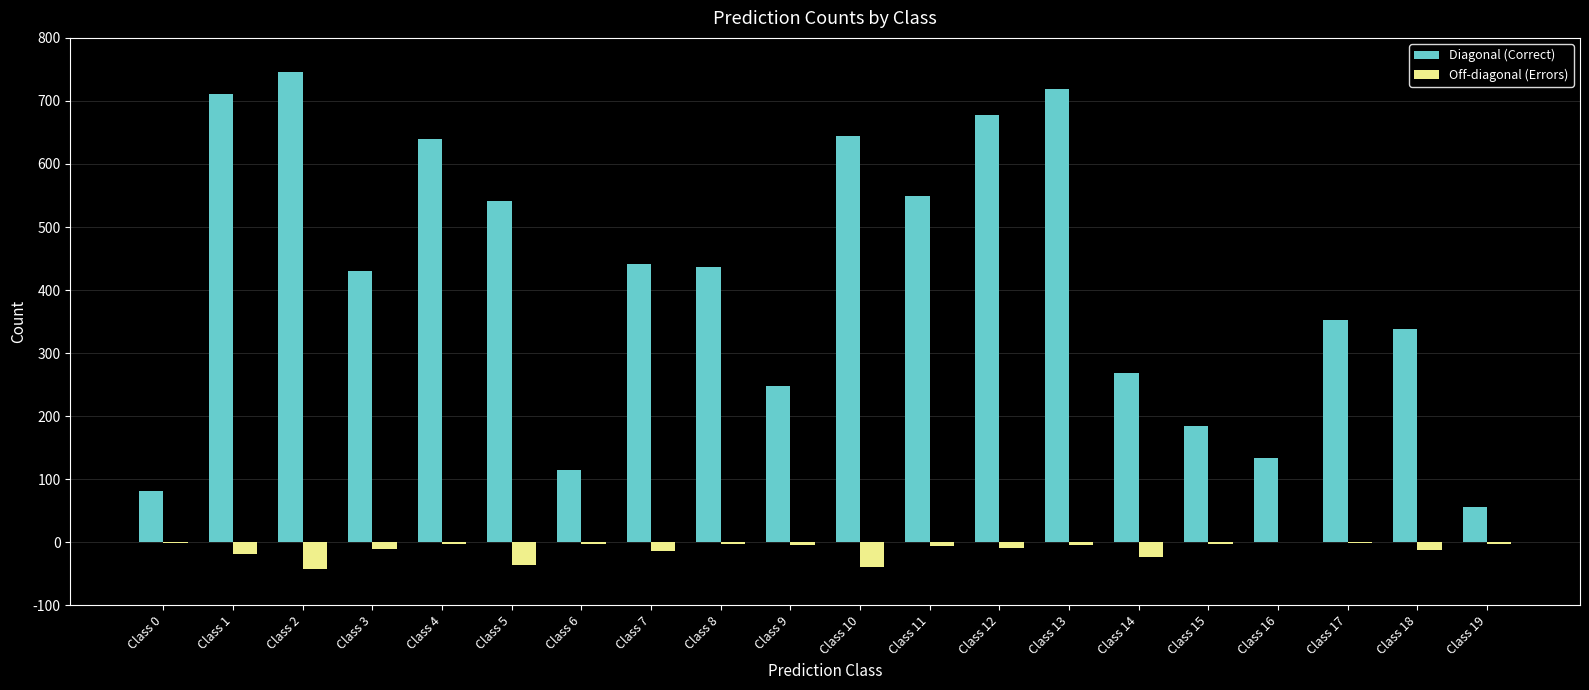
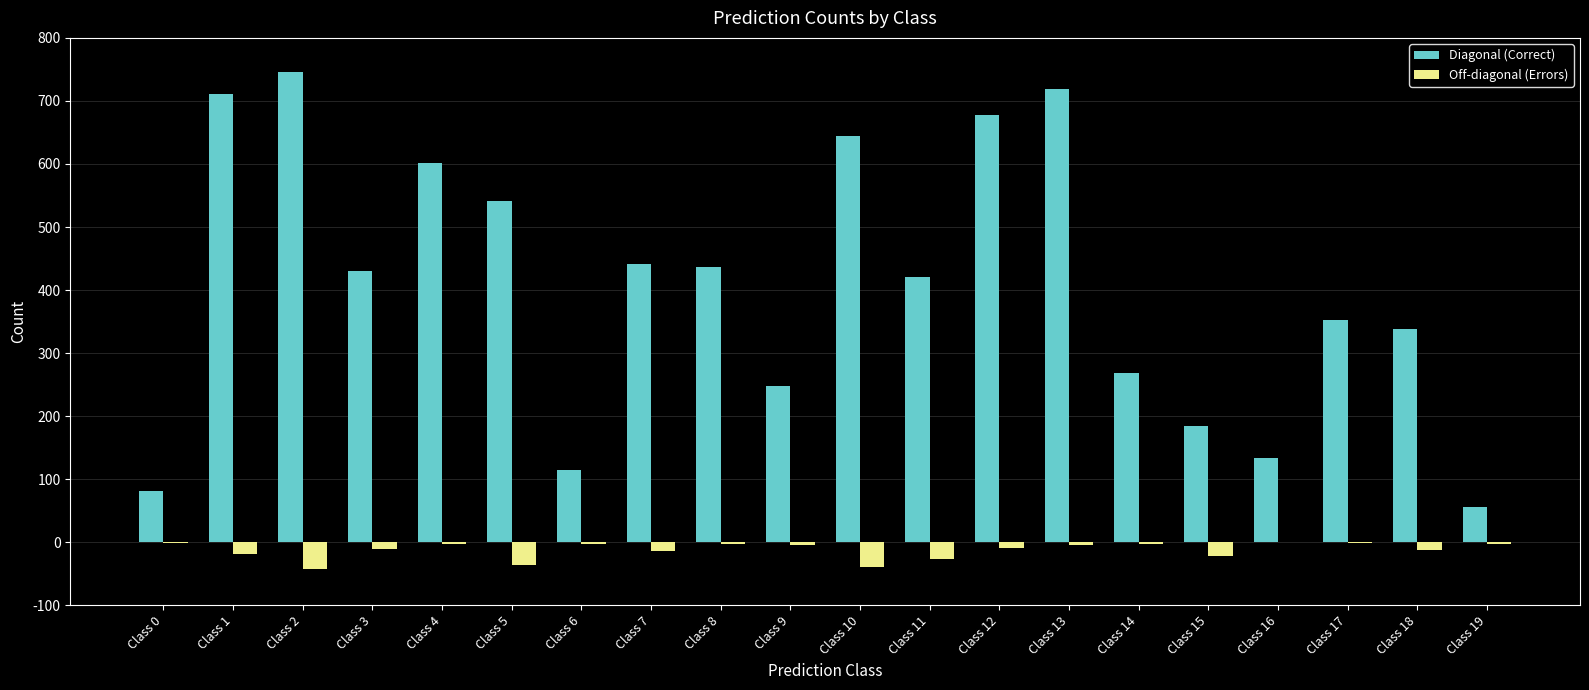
  {
    "Diagonal (Correct)": {
      "Class 0": 80,
      "Class 1": 710,
      "Class 2": 750,
      "Class 3": 430,
-     "Class 4": 640,
+     "Class 4": 600,
      "Class 5": 540,
      "Class 6": 120,
      "Class 7": 440,
      "Class 8": 440,
      "Class 9": 250,
      "Class 10": 640,
-     "Class 11": 550,
+     "Class 11": 420,
      "Class 12": 680,
      "Class 13": 720,
      "Class 14": 270,
      "Class 15": 180,
      "Class 16": 130,
      "Class 17": 350,
      "Class 18": 340,
      "Class 19": 60
    },
    "Off-diagonal (Errors)": {
      "Class 1": -20,
      "Class 2": -40,
      "Class 3": -10,
      "Class 5": -40,
      "Class 7": -10,
      "Class 9": -10,
      "Class 10": -40,
-     "Class 11": -10,
+     "Class 11": -30,
      "Class 12": -10,
      "Class 13": -10,
-     "Class 14": -20,
-     "Class 15": 0,
+     "Class 14": 0,
+     "Class 15": -20,
      "Class 16": 0,
      "Class 18": -10
    }
  }
